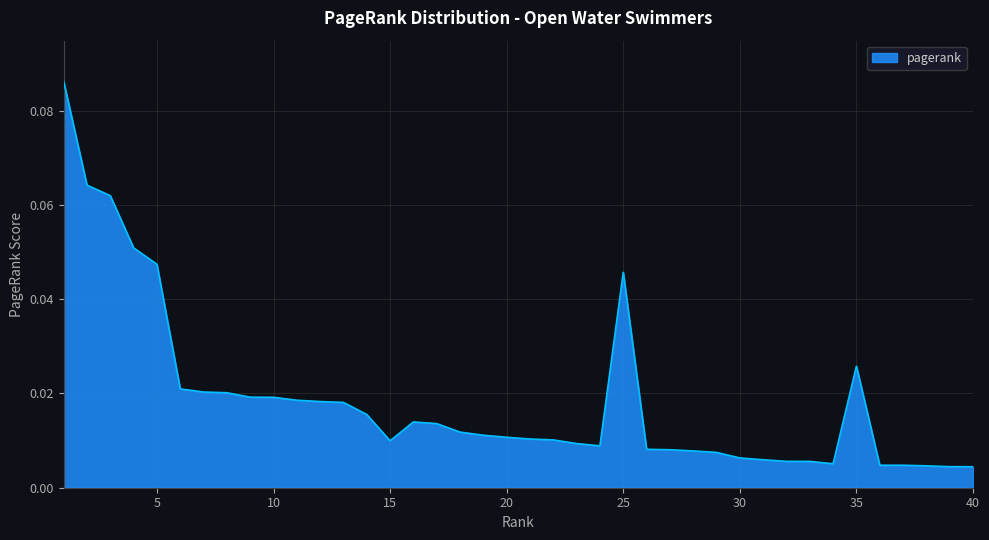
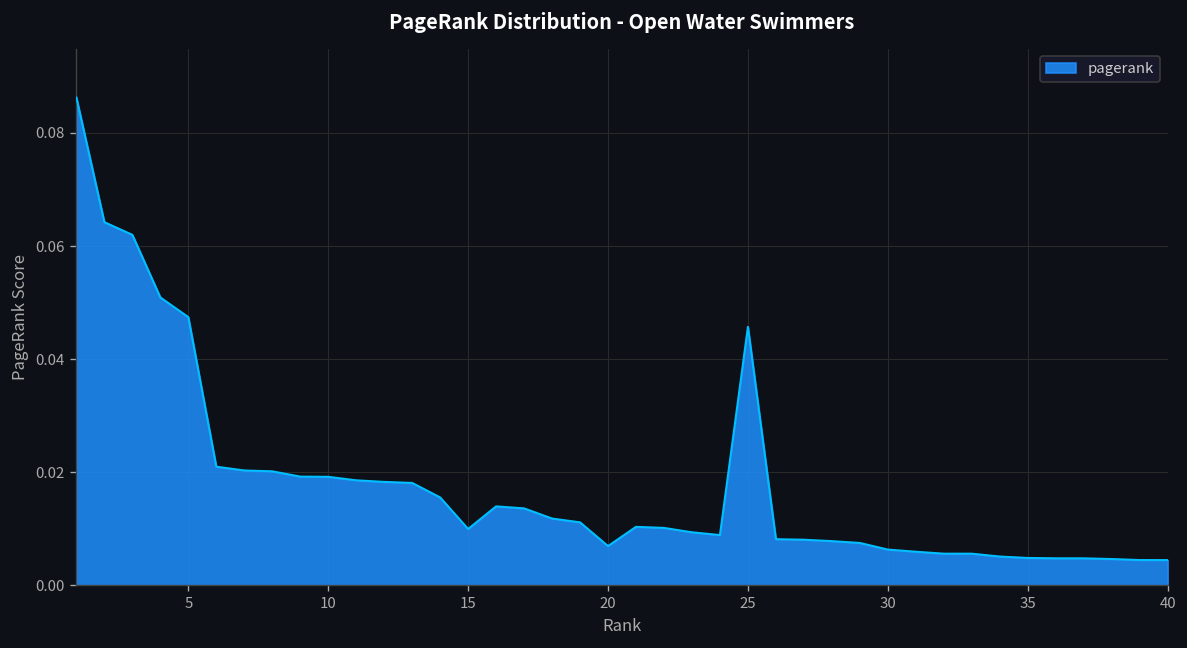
  {
    "5": 0.047,
    "10": 0.019,
    "15": 0.010,
-   "20": 0.011,
+   "20": 0.007,
    "25": 0.046,
    "30": 0.006,
-   "35": 0.026,
+   "35": 0.005,
    "40": 0.004
  }
